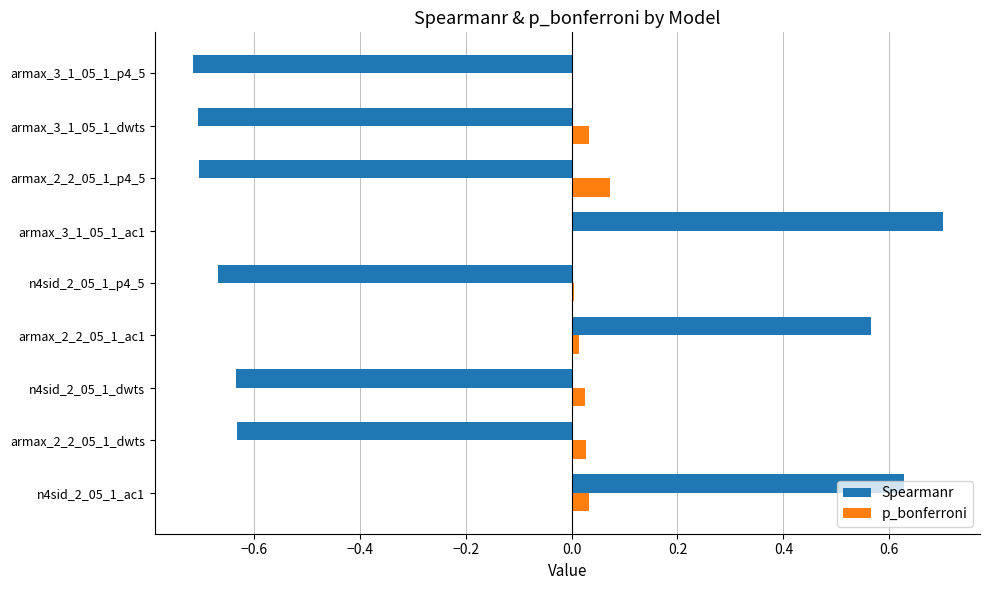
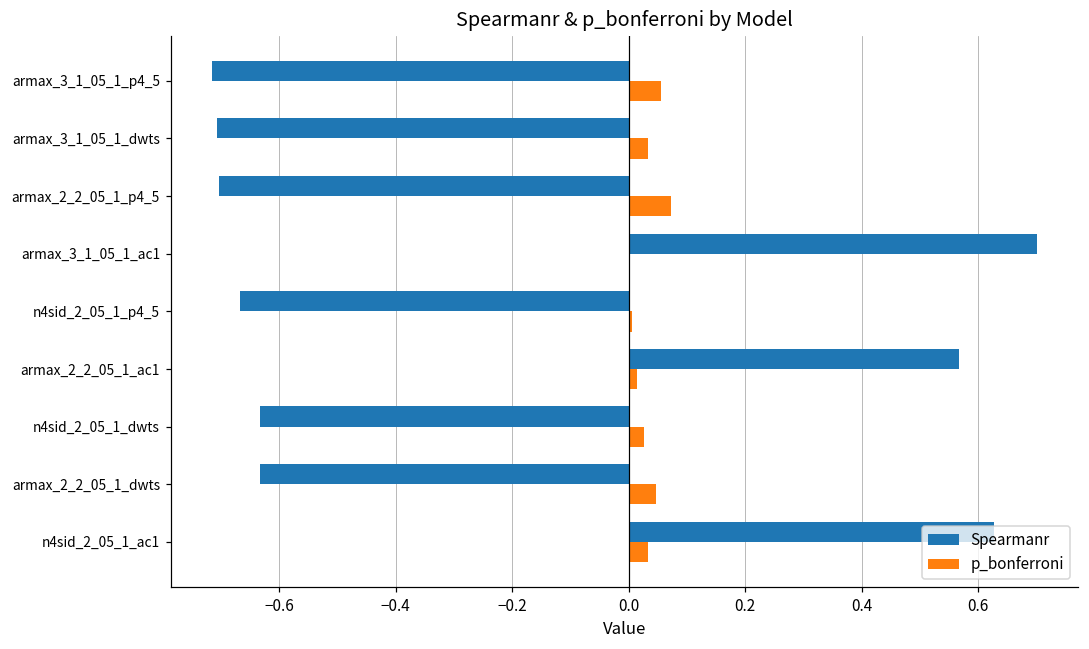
  {
    "Spearmanr": {
      "armax_3_1_05_1_p4_5": -0.72,
      "armax_3_1_05_1_dwts": -0.71,
      "armax_2_2_05_1_p4_5": -0.70,
      "armax_3_1_05_1_ac1": 0.70,
      "n4sid_2_05_1_p4_5": -0.67,
      "armax_2_2_05_1_ac1": 0.57,
      "n4sid_2_05_1_dwts": -0.63,
      "armax_2_2_05_1_dwts": -0.63
    },
    "p_bonferroni": {
-     "armax_3_1_05_1_p4_5": 0.00,
+     "armax_3_1_05_1_p4_5": 0.05,
      "armax_3_1_05_1_dwts": 0.03,
      "armax_2_2_05_1_p4_5": 0.07,
      "n4sid_2_05_1_p4_5": 0.00,
      "armax_2_2_05_1_ac1": 0.01,
      "n4sid_2_05_1_dwts": 0.03,
-     "armax_2_2_05_1_dwts": 0.03,
+     "armax_2_2_05_1_dwts": 0.05,
      "n4sid_2_05_1_ac1": 0.03
    }
  }
